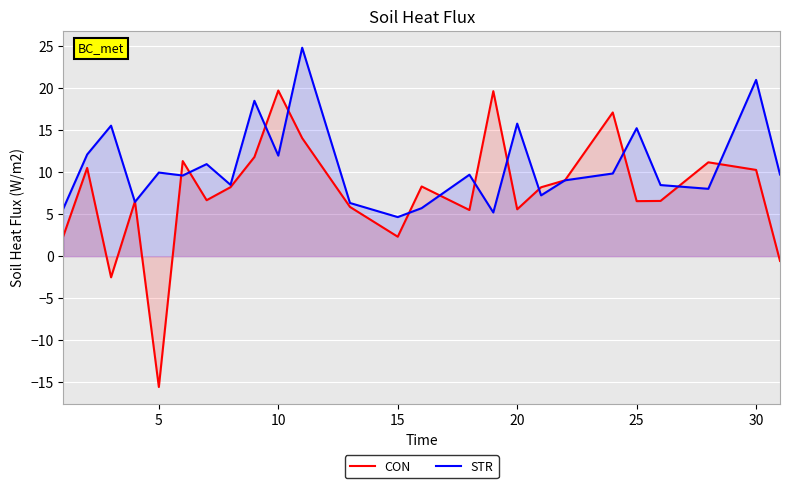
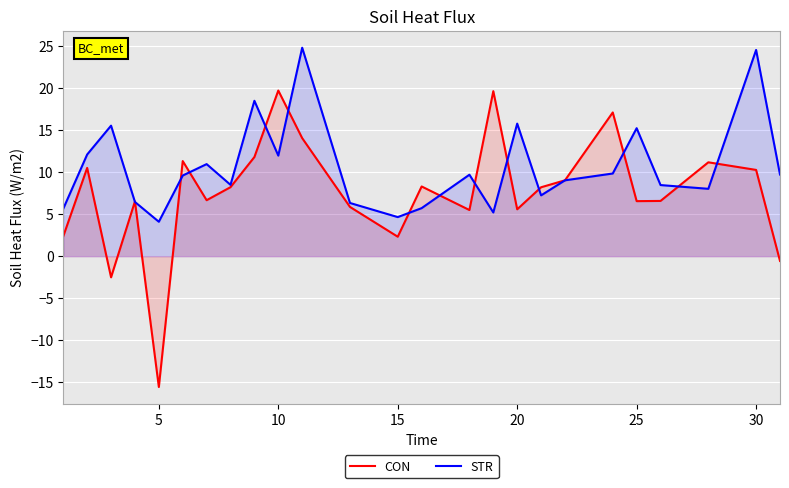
  {
    "STR": {
-     "5": 10,
+     "5": 4,
      "10": 12,
      "15": 5,
      "20": 16,
      "25": 15,
-     "30": 21
+     "30": 25
    }
  }
